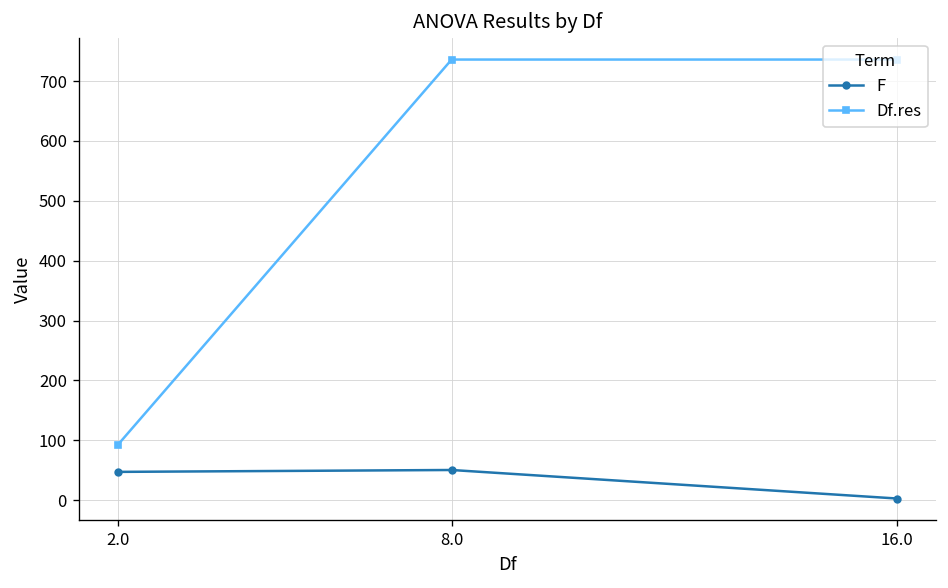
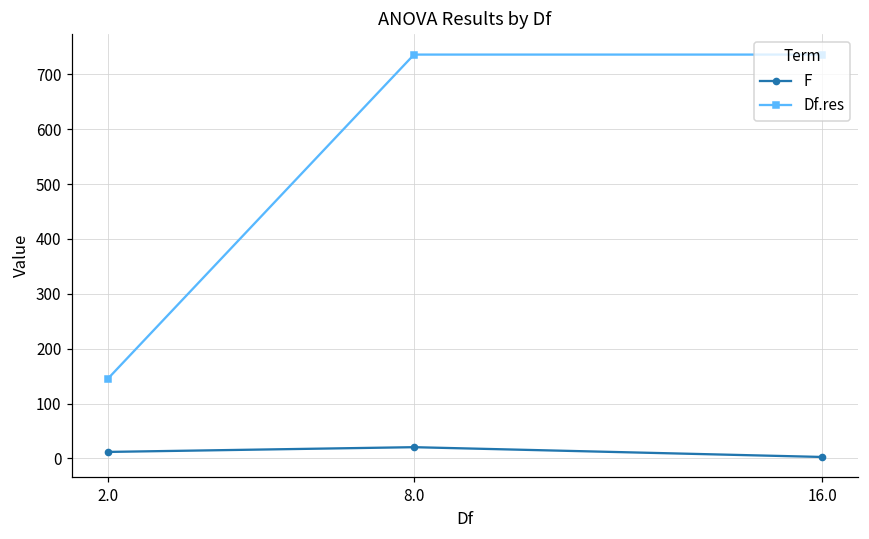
  {
    "F": {
-     "2.0": 50,
-     "8.0": 50,
+     "2.0": 10,
+     "8.0": 20,
      "16.0": 0
    },
    "Df.res": {
-     "2.0": 90,
+     "2.0": 150,
      "8.0": 740
    }
  }
